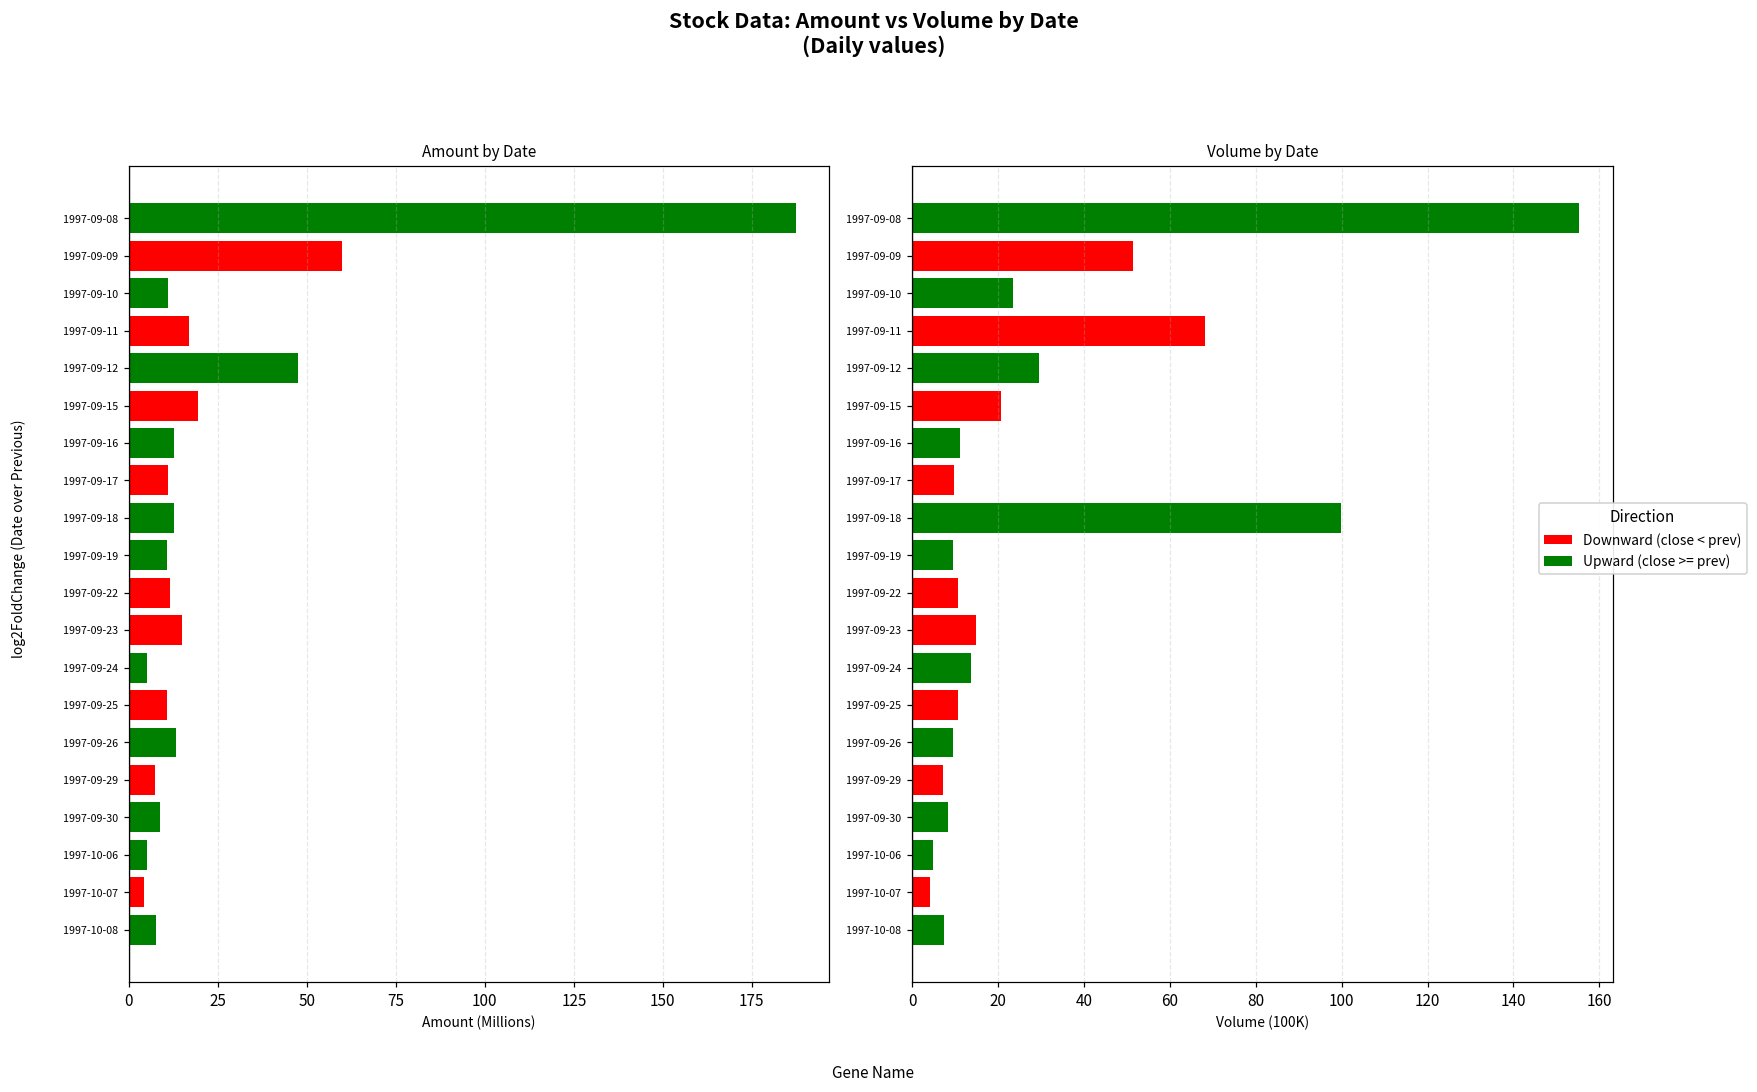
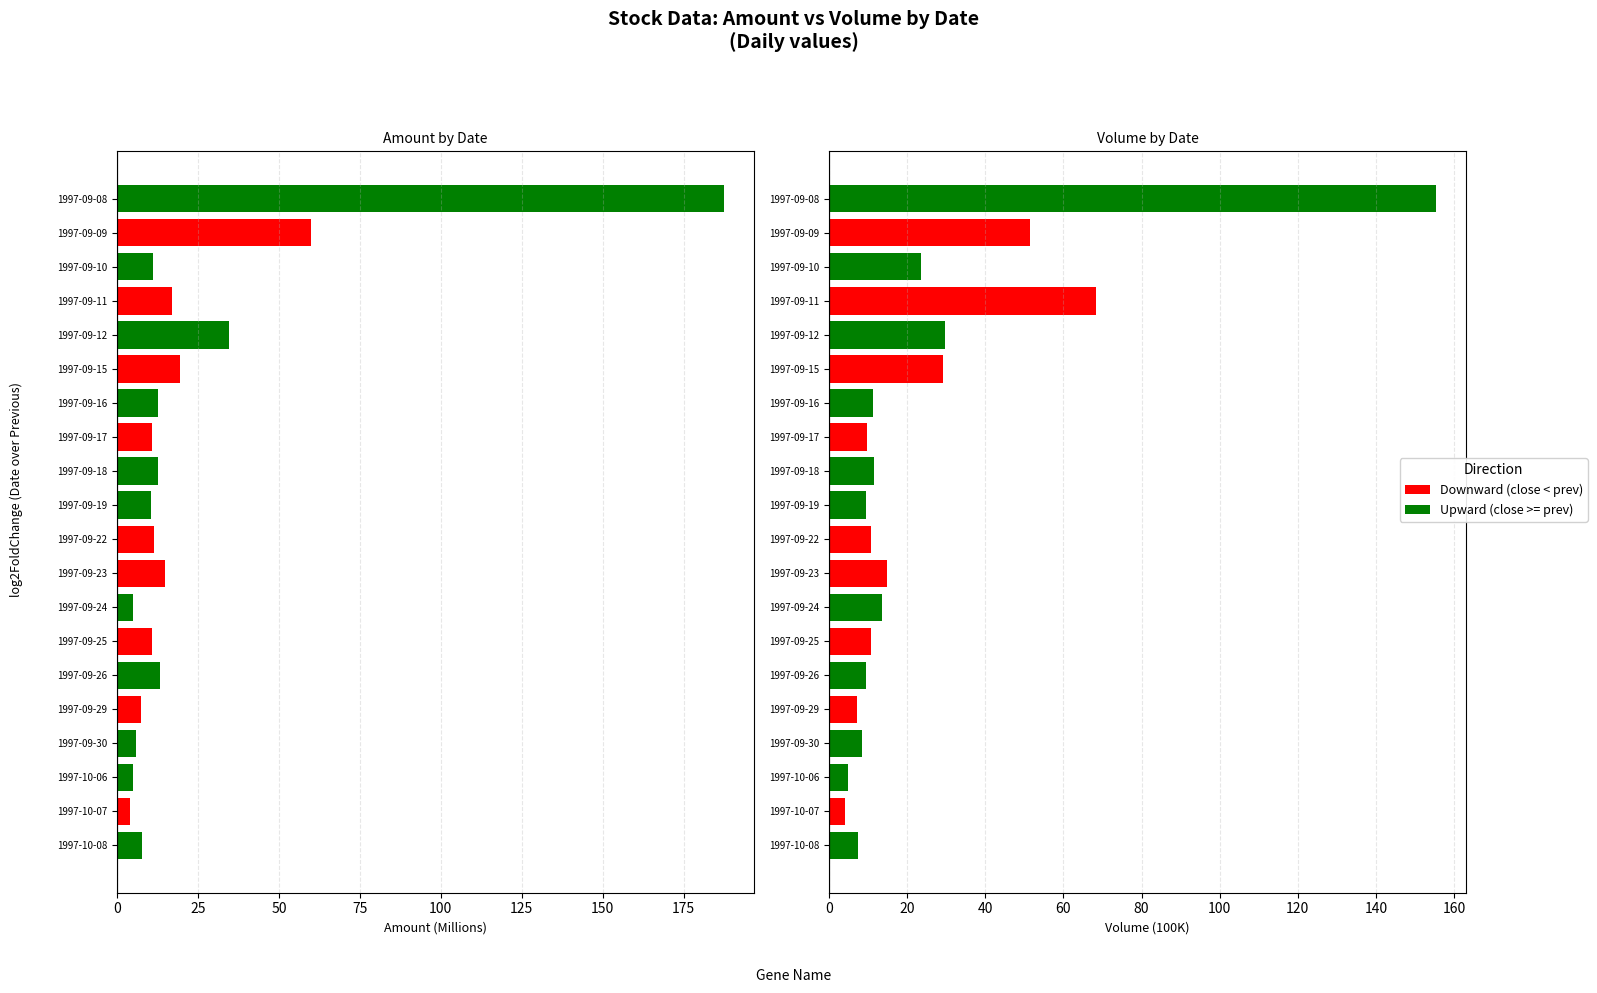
  {
    "Amount by Date": {
      "1997-09-08": 187,
      "1997-09-09": 60,
      "1997-09-10": 11,
      "1997-09-11": 17,
-     "1997-09-12": 48,
+     "1997-09-12": 34,
      "1997-09-15": 19,
      "1997-09-16": 13,
      "1997-09-17": 11,
      "1997-09-18": 13,
      "1997-09-19": 11,
      "1997-09-22": 11,
      "1997-09-23": 15,
      "1997-09-24": 5,
      "1997-09-25": 11,
      "1997-09-26": 13,
      "1997-09-29": 7,
-     "1997-09-30": 9,
+     "1997-09-30": 6,
      "1997-10-06": 5,
      "1997-10-07": 4,
      "1997-10-08": 8
    },
    "Volume by Date": {
      "1997-09-08": 155,
      "1997-09-09": 51,
      "1997-09-10": 23,
      "1997-09-11": 68,
      "1997-09-12": 30,
-     "1997-09-15": 21,
+     "1997-09-15": 29,
      "1997-09-16": 11,
      "1997-09-17": 10,
-     "1997-09-18": 100,
+     "1997-09-18": 12,
      "1997-09-19": 9,
      "1997-09-22": 11,
      "1997-09-23": 15,
      "1997-09-24": 14,
      "1997-09-25": 11,
      "1997-09-26": 10,
      "1997-09-29": 7,
      "1997-09-30": 8,
      "1997-10-06": 5,
      "1997-10-07": 4,
      "1997-10-08": 7
    }
  }
